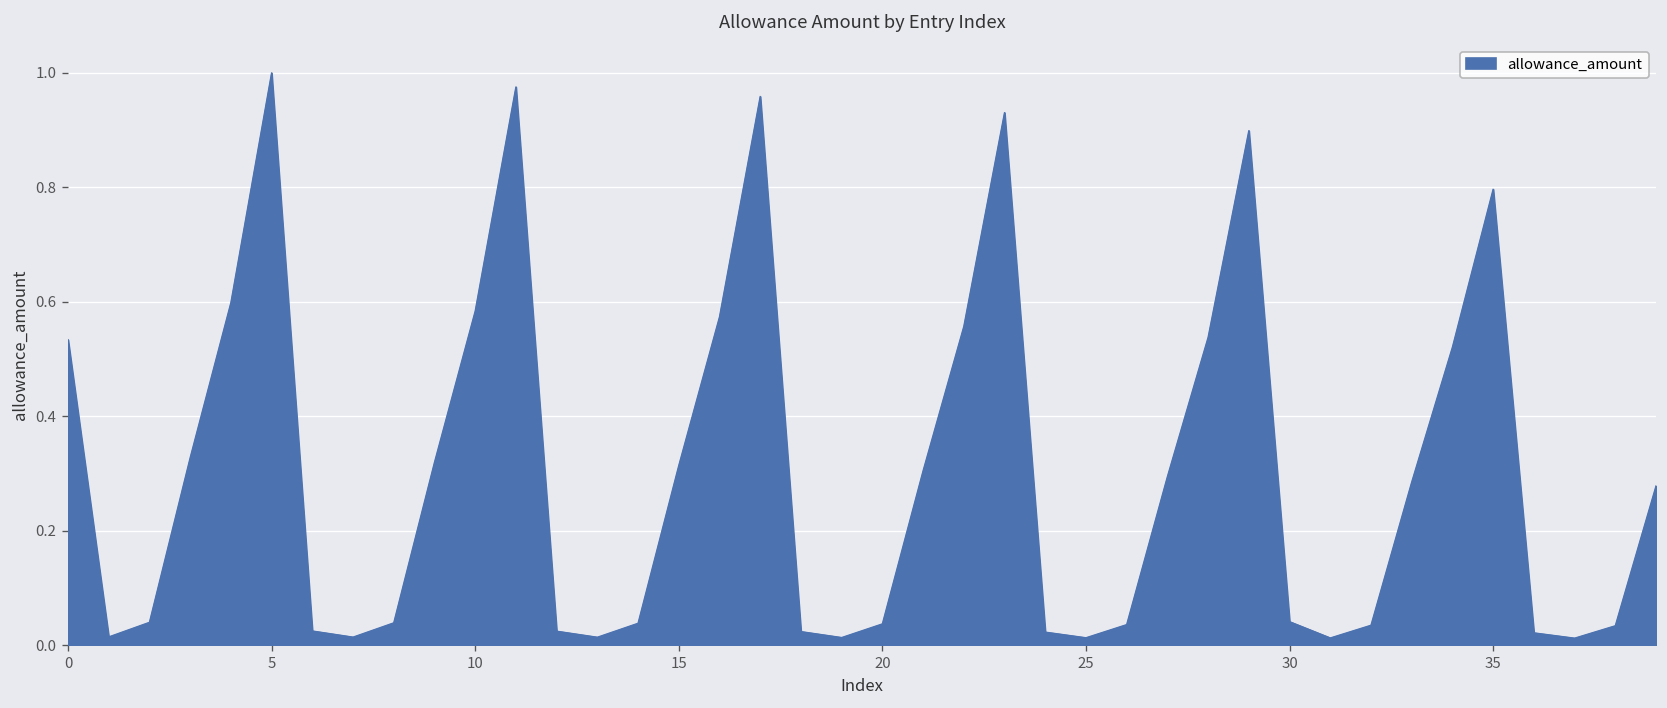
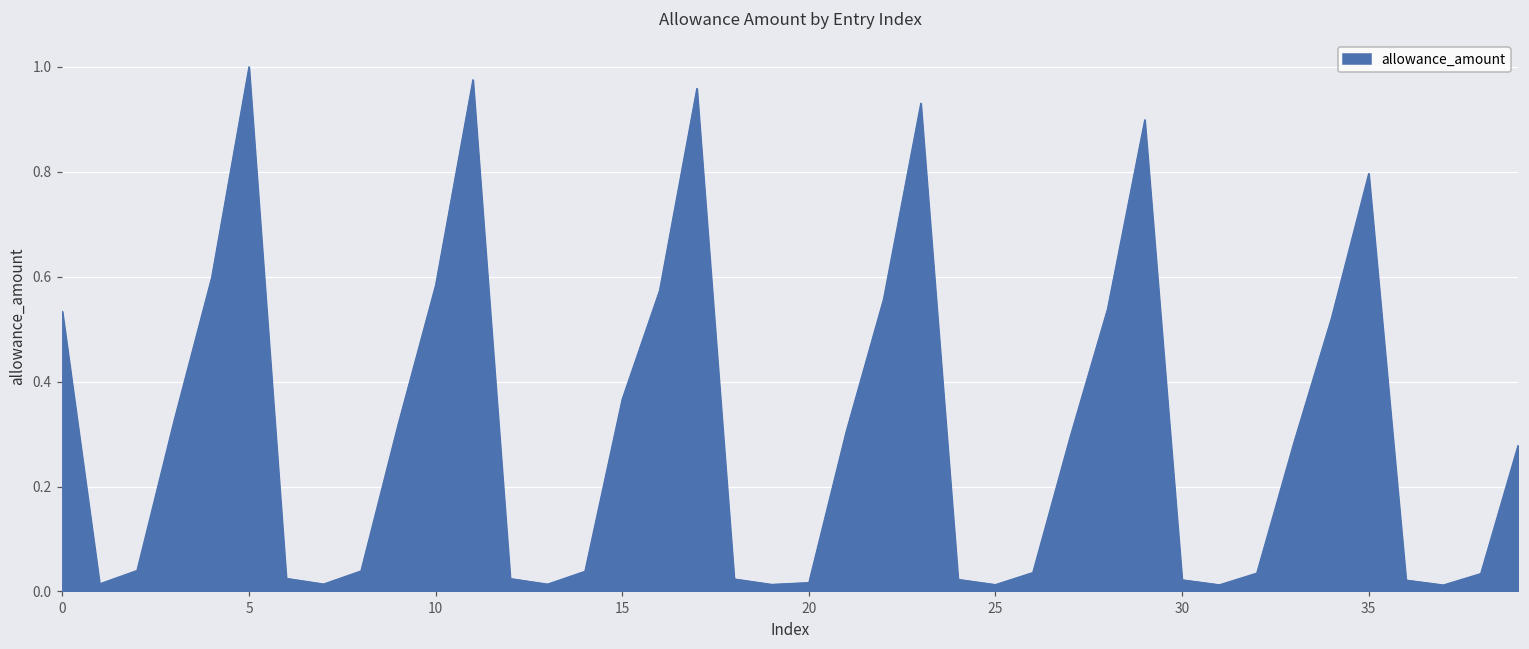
  {
    "0": 0.53,
    "5": 1.00,
    "10": 0.58,
-   "15": 0.31,
-   "20": 0.04,
+   "15": 0.37,
+   "20": 0.02,
    "25": 0.01,
-   "30": 0.04,
+   "30": 0.02,
    "35": 0.80
  }
